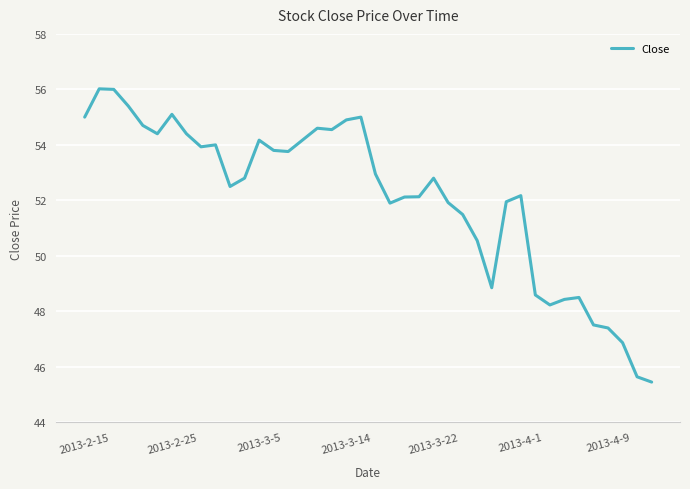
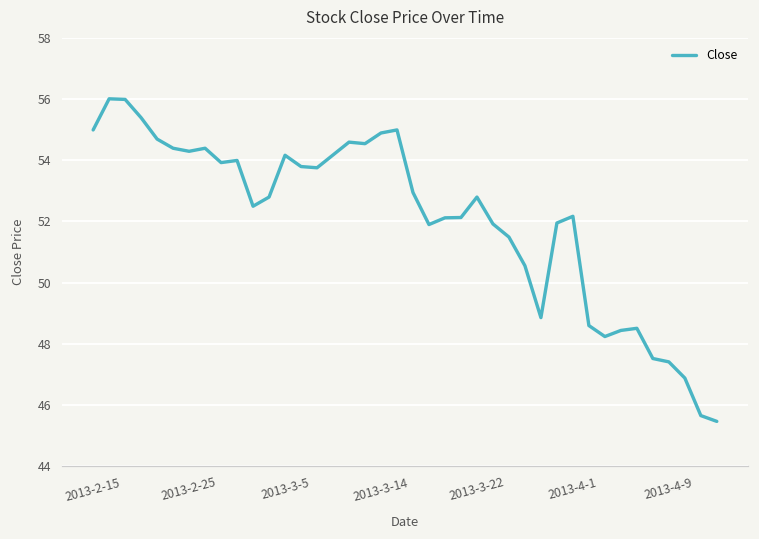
  {
    "2013-2-15": 55.0,
-   "2013-2-25": 55.1,
+   "2013-2-25": 54.3,
    "2013-3-5": 54.2,
    "2013-3-14": 54.9,
    "2013-3-22": 52.8,
    "2013-4-1": 52.2,
    "2013-4-9": 47.4
  }
